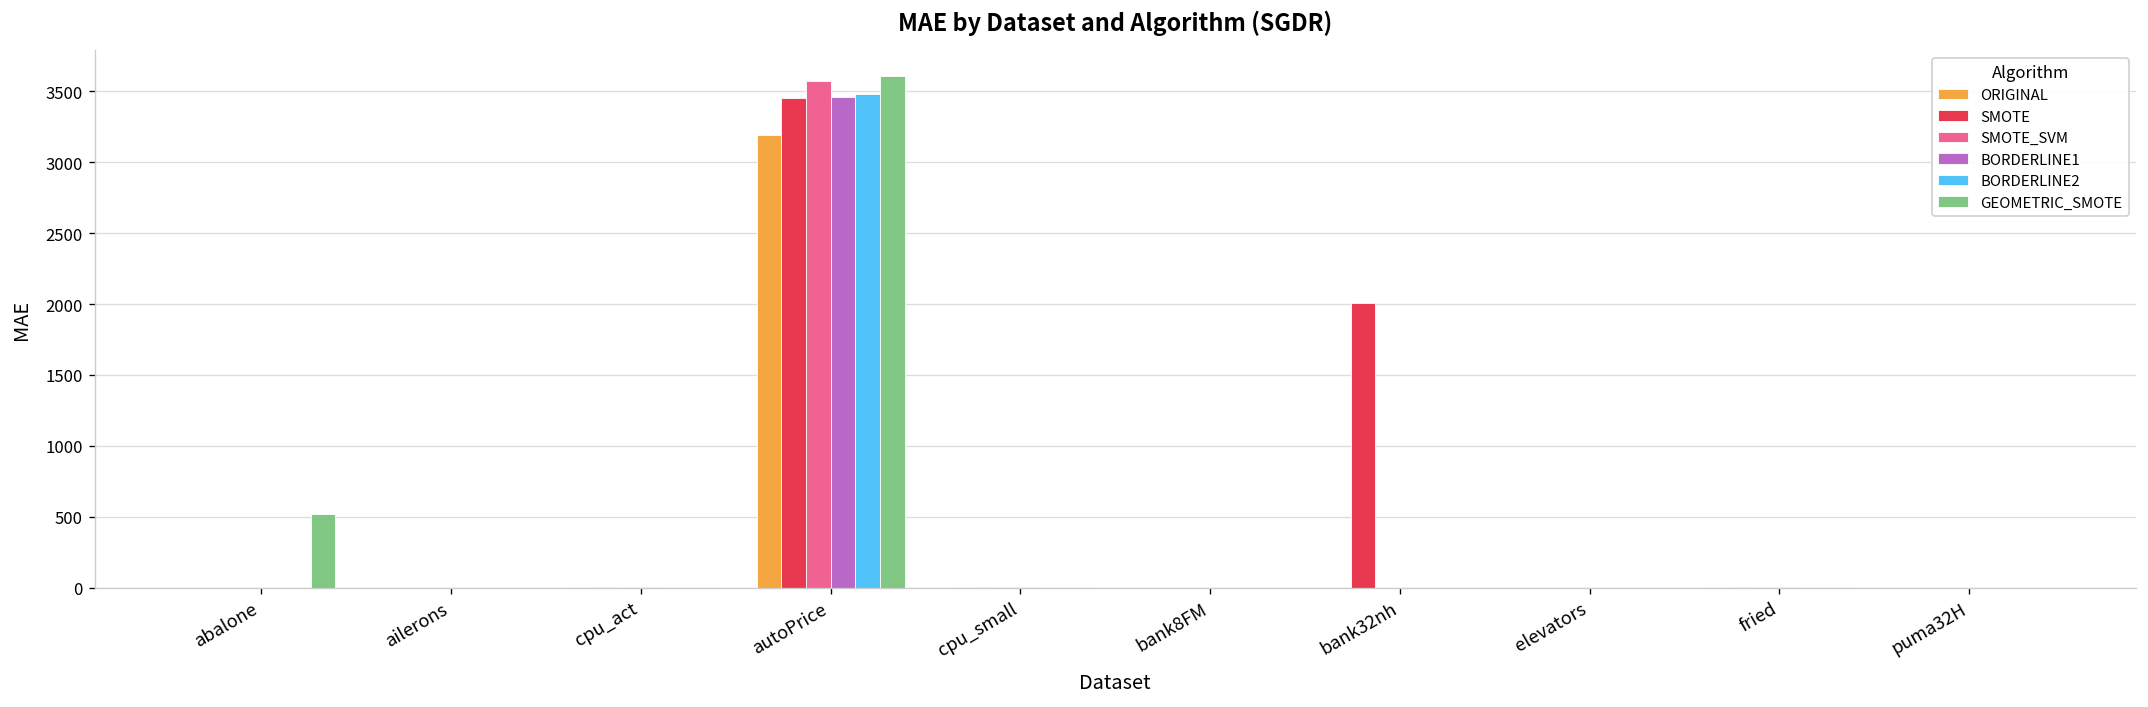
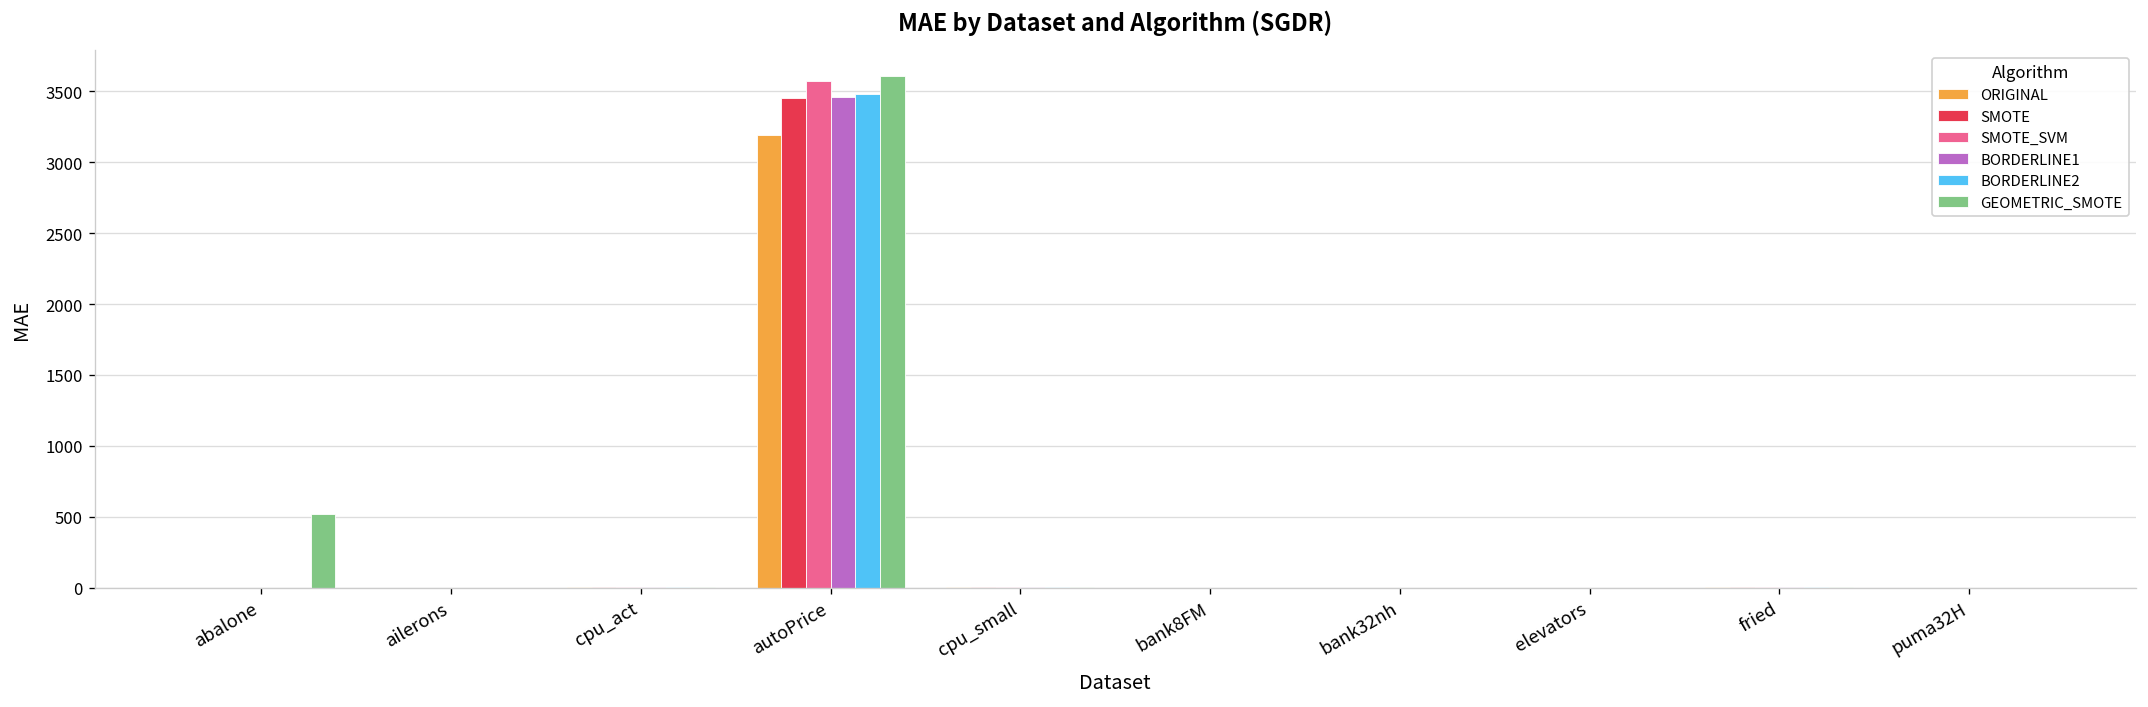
  {
    "ORIGINAL": {
      "autoPrice": 3190
    },
    "SMOTE": {
      "autoPrice": 3450,
-     "bank32nh": 2010
+     "bank32nh": 0
    },
    "SMOTE_SVM": {
      "autoPrice": 3570
    },
    "BORDERLINE1": {
      "autoPrice": 3460
    },
    "BORDERLINE2": {
      "autoPrice": 3480
    },
    "GEOMETRIC_SMOTE": {
      "abalone": 520,
      "autoPrice": 3610
    }
  }
